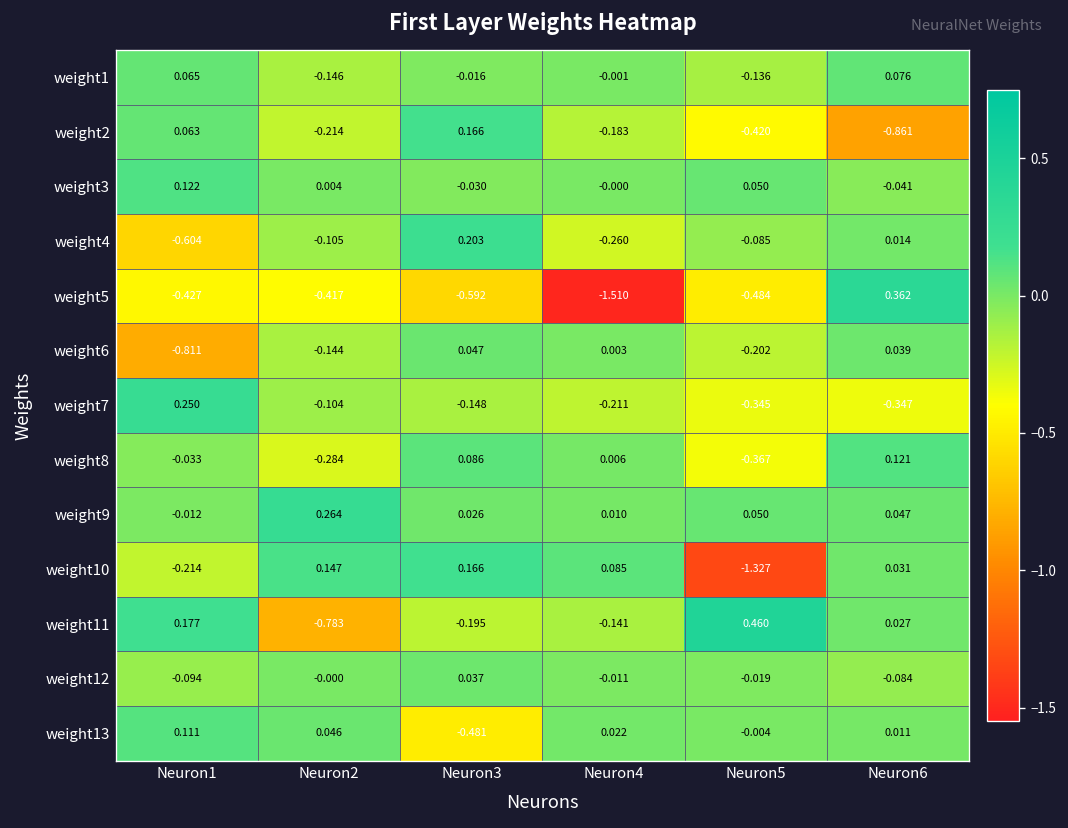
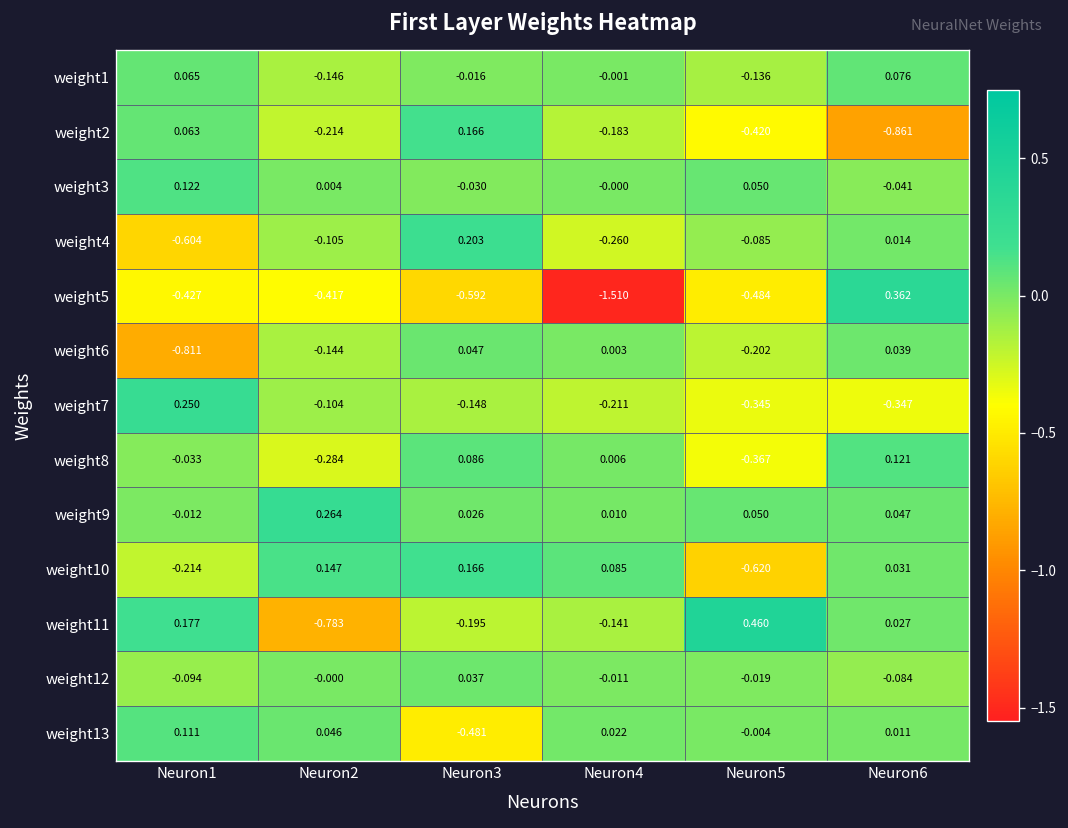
  {
    "weight1": {
      "Neuron1": 0.065,
      "Neuron2": -0.146,
      "Neuron3": -0.016,
      "Neuron4": -0.001,
      "Neuron5": -0.136,
      "Neuron6": 0.076
    },
    "weight2": {
      "Neuron1": 0.063,
      "Neuron2": -0.214,
      "Neuron3": 0.166,
      "Neuron4": -0.183,
      "Neuron5": -0.420,
      "Neuron6": -0.861
    },
    "weight3": {
      "Neuron1": 0.122,
      "Neuron2": 0.004,
      "Neuron3": -0.030,
      "Neuron4": -0.000,
      "Neuron5": 0.050,
      "Neuron6": -0.041
    },
    "weight4": {
      "Neuron1": -0.604,
      "Neuron2": -0.105,
      "Neuron3": 0.203,
      "Neuron4": -0.260,
      "Neuron5": -0.085,
      "Neuron6": 0.014
    },
    "weight5": {
      "Neuron1": -0.427,
      "Neuron2": -0.417,
      "Neuron3": -0.592,
      "Neuron4": -1.510,
      "Neuron5": -0.484,
      "Neuron6": 0.362
    },
    "weight6": {
      "Neuron1": -0.811,
      "Neuron2": -0.144,
      "Neuron3": 0.047,
      "Neuron4": 0.003,
      "Neuron5": -0.202,
      "Neuron6": 0.039
    },
    "weight7": {
      "Neuron1": 0.250,
      "Neuron2": -0.104,
      "Neuron3": -0.148,
      "Neuron4": -0.211,
      "Neuron5": -0.345,
      "Neuron6": -0.347
    },
    "weight8": {
      "Neuron1": -0.033,
      "Neuron2": -0.284,
      "Neuron3": 0.086,
      "Neuron4": 0.006,
      "Neuron5": -0.367,
      "Neuron6": 0.121
    },
    "weight9": {
      "Neuron1": -0.012,
      "Neuron2": 0.264,
      "Neuron3": 0.026,
      "Neuron4": 0.010,
      "Neuron5": 0.050,
      "Neuron6": 0.047
    },
    "weight10": {
      "Neuron1": -0.214,
      "Neuron2": 0.147,
      "Neuron3": 0.166,
      "Neuron4": 0.085,
-     "Neuron5": -1.327,
+     "Neuron5": -0.620,
      "Neuron6": 0.031
    },
    "weight11": {
      "Neuron1": 0.177,
      "Neuron2": -0.783,
      "Neuron3": -0.195,
      "Neuron4": -0.141,
      "Neuron5": 0.460,
      "Neuron6": 0.027
    },
    "weight12": {
      "Neuron1": -0.094,
      "Neuron2": -0.000,
      "Neuron3": 0.037,
      "Neuron4": -0.011,
      "Neuron5": -0.019,
      "Neuron6": -0.084
    },
    "weight13": {
      "Neuron1": 0.111,
      "Neuron2": 0.046,
      "Neuron3": -0.481,
      "Neuron4": 0.022,
      "Neuron5": -0.004,
      "Neuron6": 0.011
    }
  }
